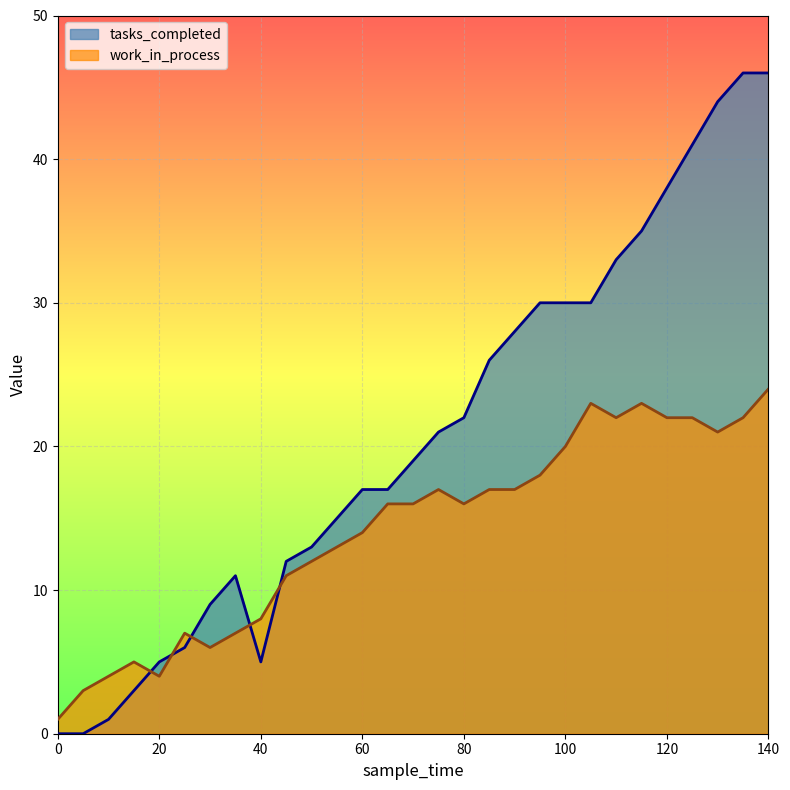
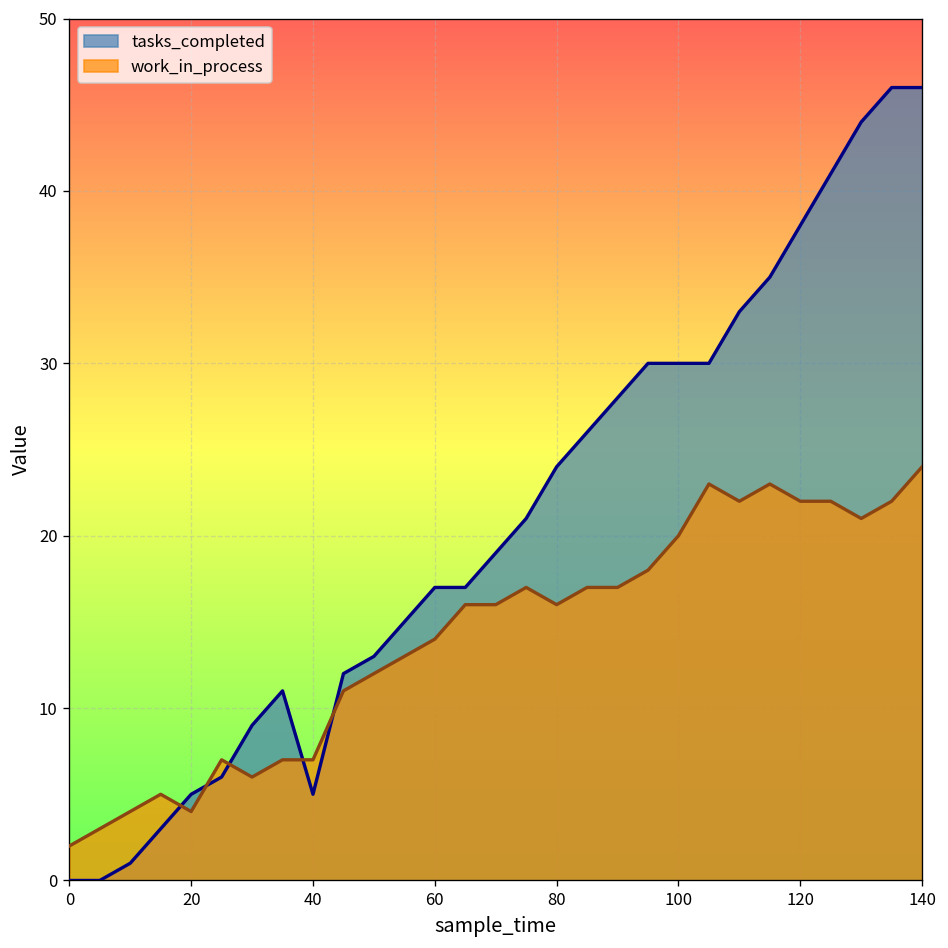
  {
    "tasks_completed": {
      "0": 0,
      "20": 5,
      "40": 5,
      "60": 17,
-     "80": 22,
+     "80": 24,
      "100": 30,
      "120": 38,
      "140": 46
    },
    "work_in_process": {
-     "0": 1,
+     "0": 2,
      "20": 4,
-     "40": 8,
+     "40": 7,
      "60": 14,
      "80": 16,
      "100": 20,
      "120": 22,
      "140": 24
    }
  }
